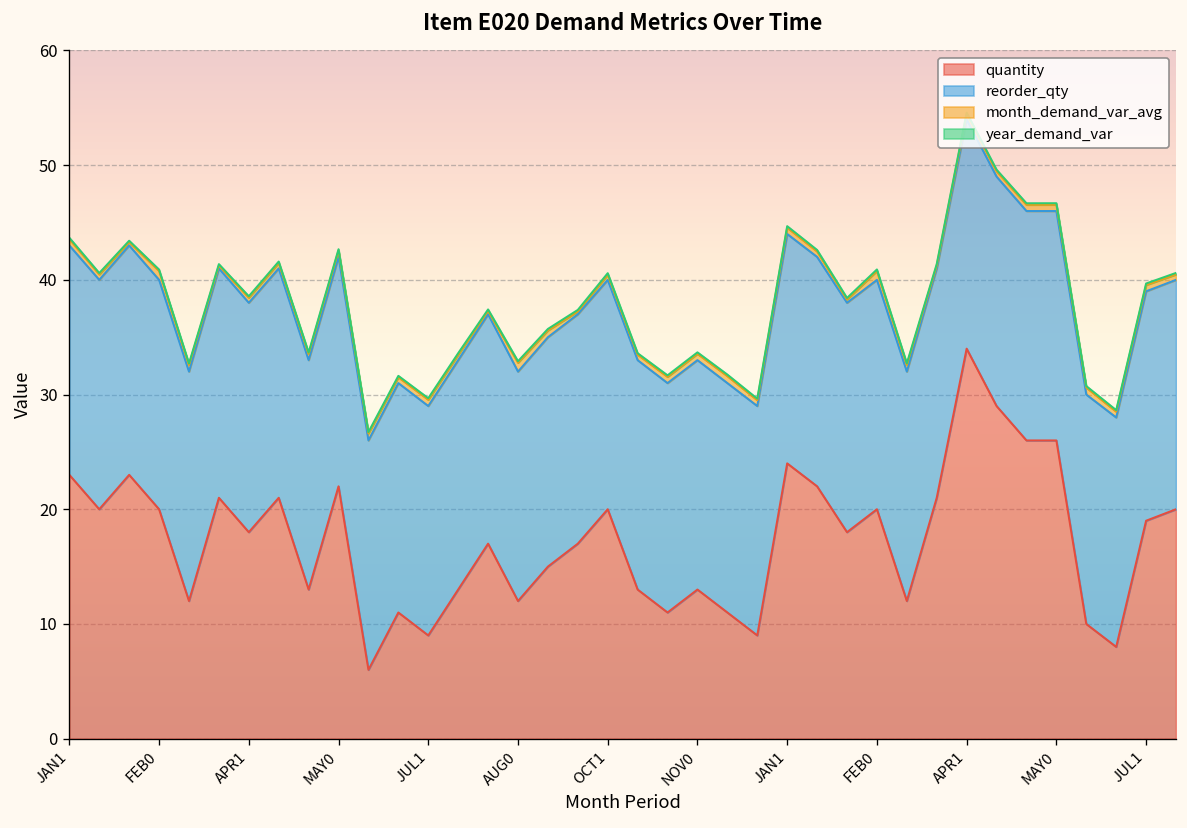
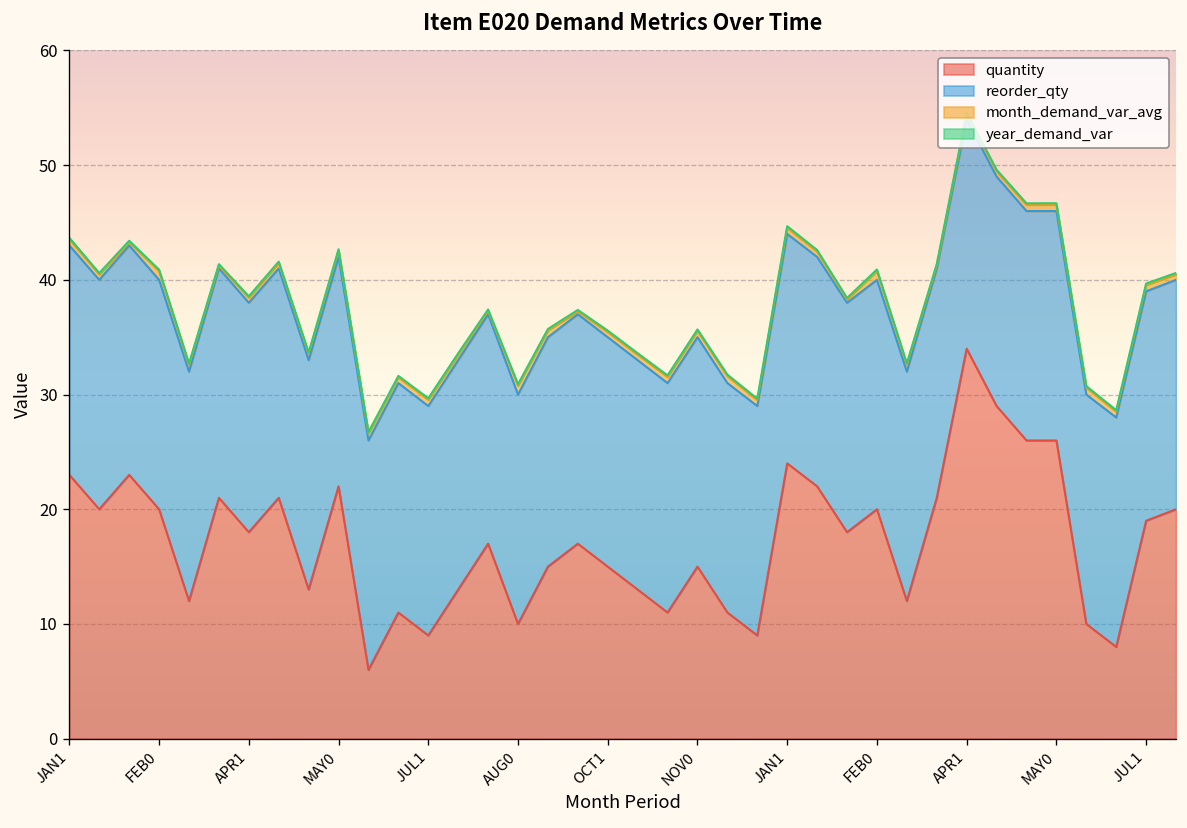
  {
    "quantity": {
-     "AUG0": 12,
-     "OCT1": 20,
-     "NOV0": 13
+     "AUG0": 10,
+     "OCT1": 15,
+     "NOV0": 15
    },
    "reorder_qty": {
      "AUG0": 20,
      "OCT1": 20,
      "NOV0": 20
    }
  }
